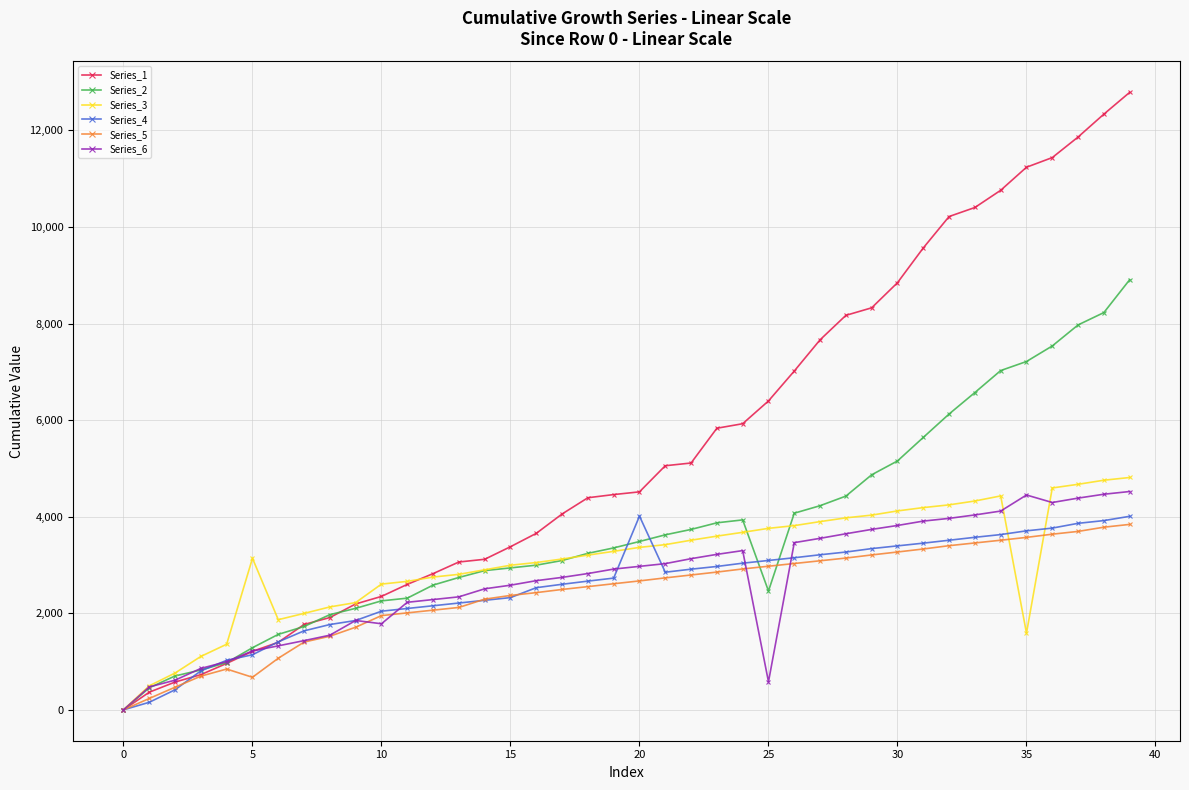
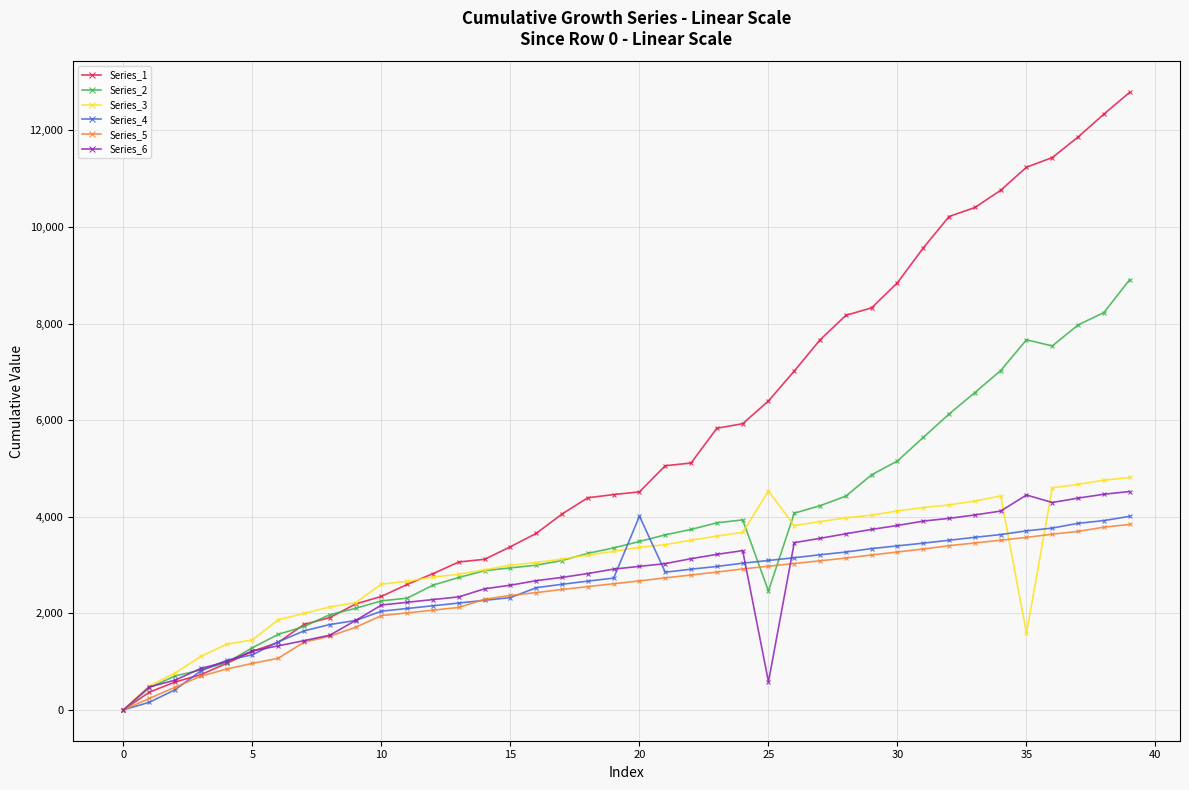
  {
    "Series_1": {
      "10": "2,300",
      "15": "3,400",
      "20": "4,500",
      "25": "6,400",
      "30": "8,800",
      "35": "11,200"
    },
    "Series_2": {
      "5": "1,300",
      "10": "2,300",
      "15": "2,900",
      "20": "3,500",
      "25": "2,500",
      "30": "5,200",
-     "35": "7,200"
+     "35": "7,700"
    },
    "Series_3": {
-     "5": "3,100",
+     "5": "1,400",
      "10": "2,600",
      "15": "3,000",
      "20": "3,400",
-     "25": "3,800",
+     "25": "4,500",
      "30": "4,100",
      "35": "1,600"
    },
    "Series_4": {
      "5": "1,100",
      "10": "2,000",
      "20": "4,000",
      "25": "3,100",
      "30": "3,400",
      "35": "3,700"
    },
    "Series_5": {
-     "5": "700",
+     "5": "1,000",
      "10": "2,000",
      "20": "2,700",
      "25": "3,000",
      "30": "3,300",
      "35": "3,600"
    },
    "Series_6": {
-     "10": "1,800",
+     "10": "2,200",
      "15": "2,600",
      "20": "3,000",
      "25": "600",
      "30": "3,800",
      "35": "4,400"
    }
  }
